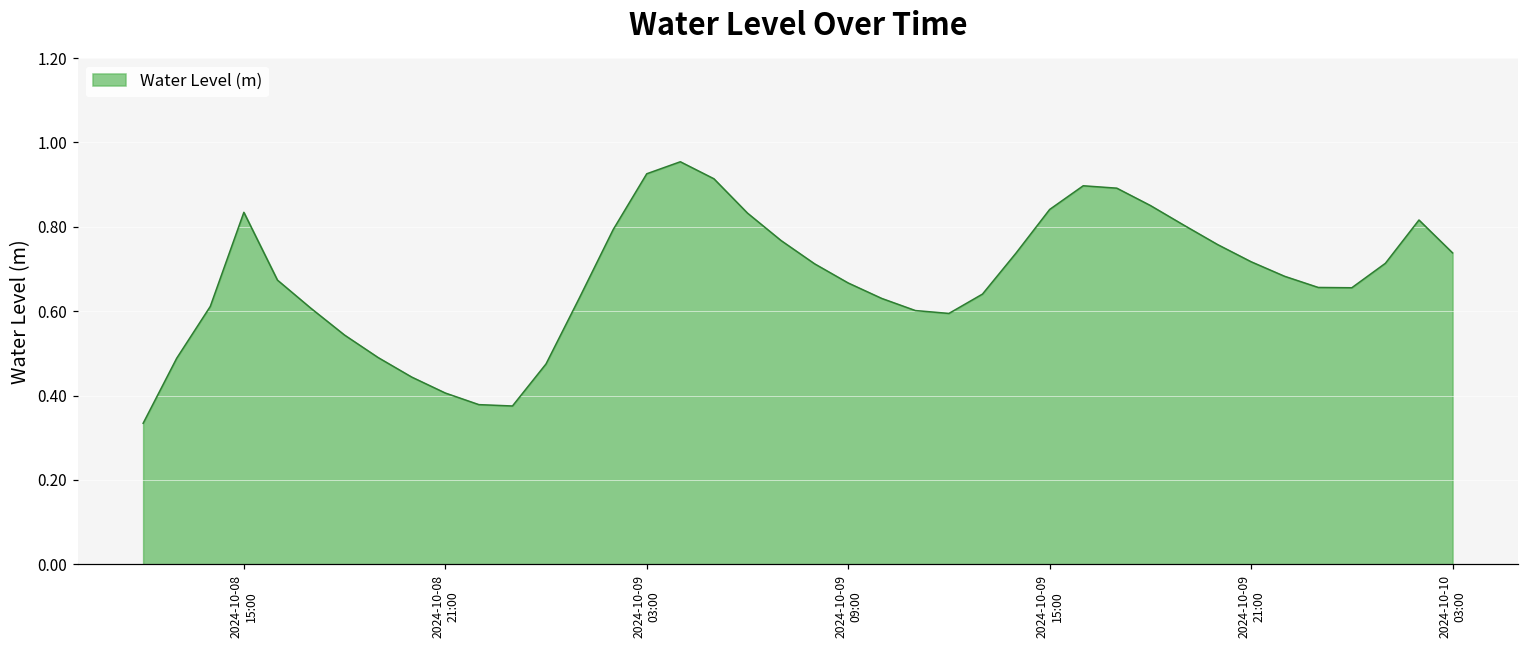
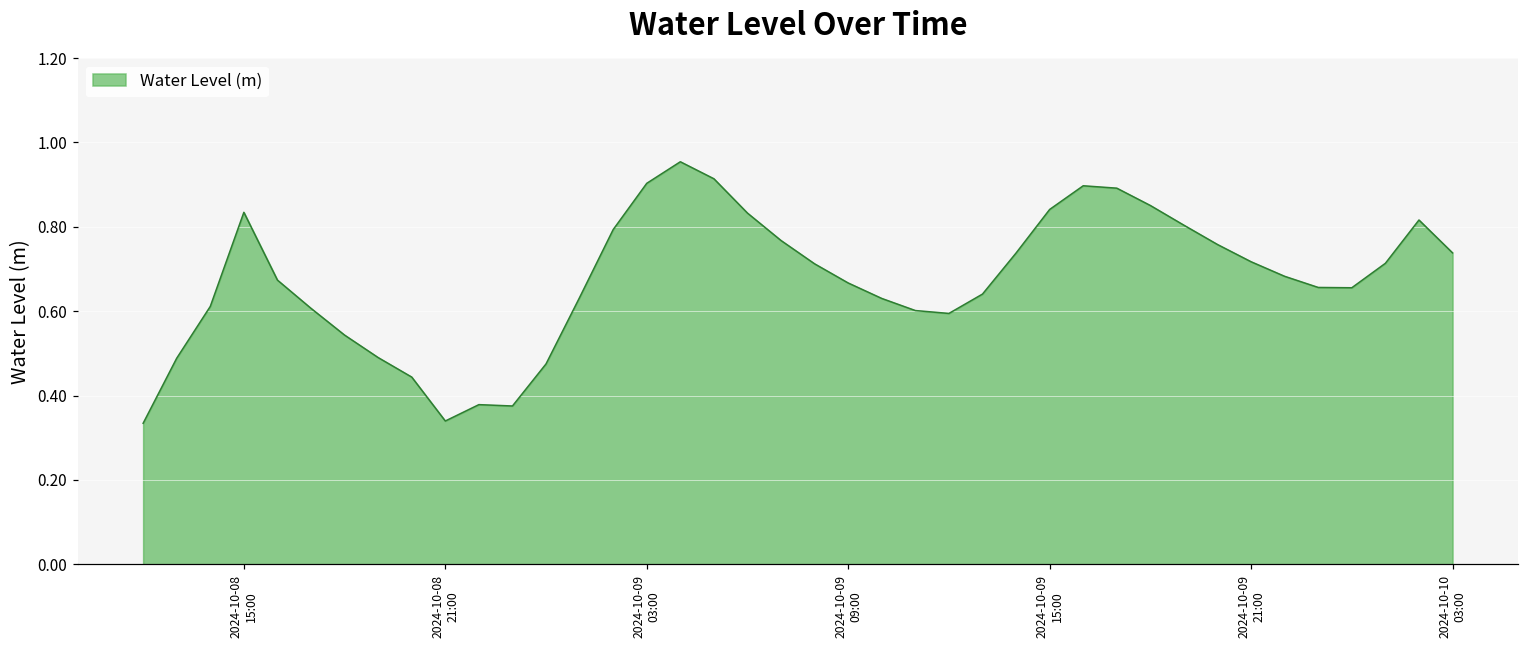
  {
    "2024-10-08 15:00": 0.83,
-   "2024-10-08 21:00": 0.41,
-   "2024-10-09 03:00": 0.93,
+   "2024-10-08 21:00": 0.34,
+   "2024-10-09 03:00": 0.90,
    "2024-10-09 09:00": 0.67,
    "2024-10-09 15:00": 0.84,
    "2024-10-09 21:00": 0.72,
    "2024-10-10 03:00": 0.74
  }
